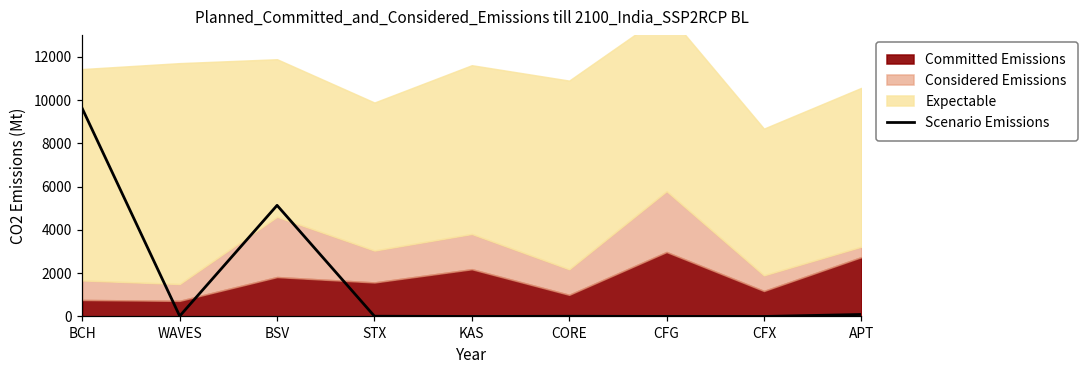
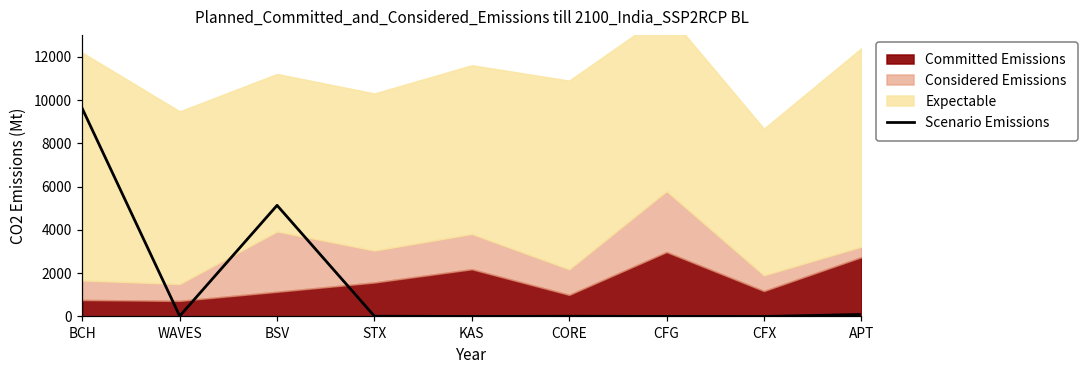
  {
    "Scenario Emissions": {
      "BCH": 9600,
      "WAVES": 0,
      "BSV": 5100,
      "STX": 0,
      "KAS": 0,
      "CORE": 0,
      "CFG": 0,
      "CFX": 0,
      "APT": 100
    },
    "Committed Emissions": {
      "BCH": 800,
      "WAVES": 700,
-     "BSV": 1800,
+     "BSV": 1100,
      "STX": 1600,
      "KAS": 2200,
      "CORE": 1000,
      "CFG": 3000,
      "CFX": 1200,
      "APT": 2700
    },
    "Considered Emissions": {
      "BCH": 900,
      "WAVES": 800,
      "BSV": 2800,
      "STX": 1500,
      "KAS": 1600,
      "CORE": 1200,
      "CFG": 2800,
      "CFX": 700,
      "APT": 500
    },
    "Expectable": {
-     "BCH": 9800,
-     "WAVES": 10200,
+     "BCH": 10500,
+     "WAVES": 8000,
      "BSV": 7300,
-     "STX": 6800,
+     "STX": 7300,
      "KAS": 7800,
      "CORE": 8700,
      "CFX": 6800,
-     "APT": 7300
+     "APT": 9200
    }
  }
